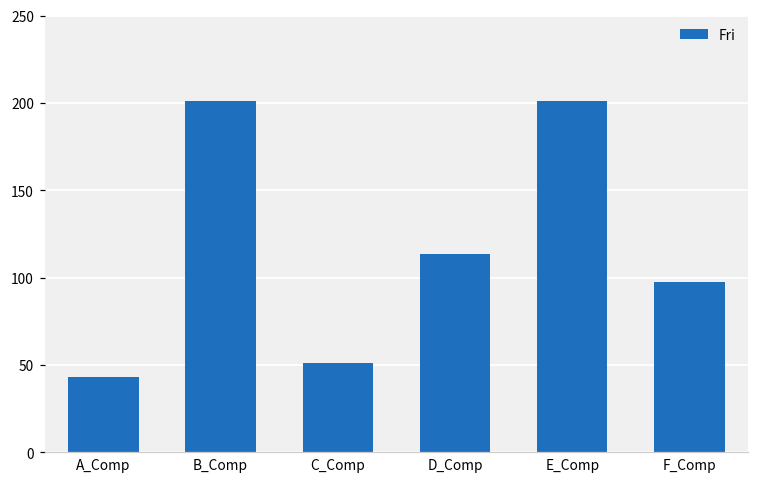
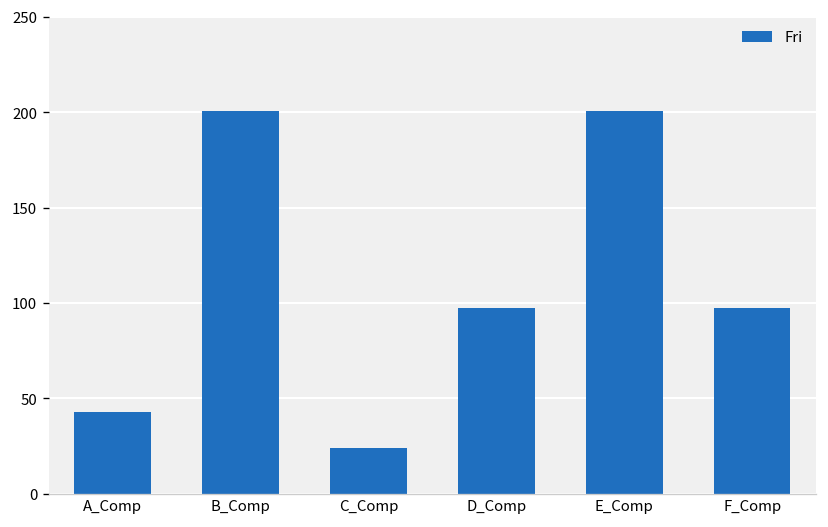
  {
    "A_Comp": 43,
    "B_Comp": 201,
-   "C_Comp": 51,
-   "D_Comp": 114,
+   "C_Comp": 24,
+   "D_Comp": 98,
    "E_Comp": 201,
    "F_Comp": 98
  }
